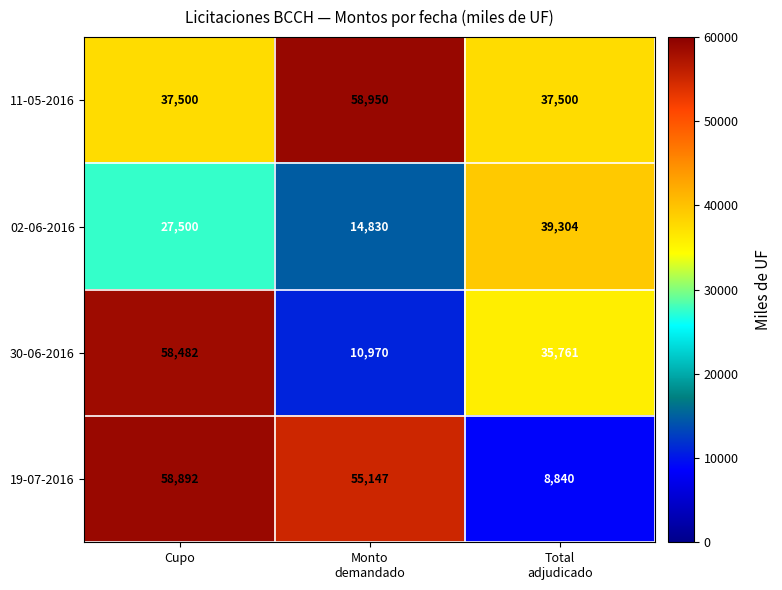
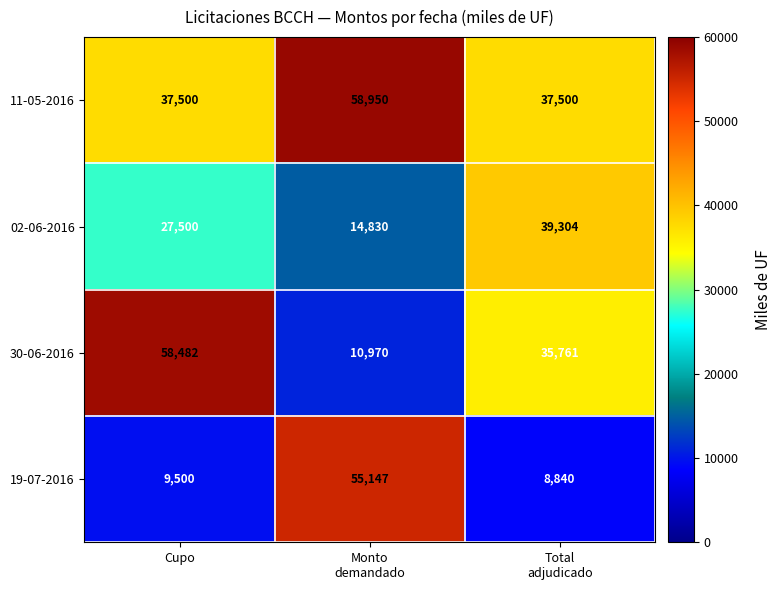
  {
    "11-05-2016": {
      "Cupo": "37,500",
      "Monto demandado": "58,950",
      "Total adjudicado": "37,500"
    },
    "02-06-2016": {
      "Cupo": "27,500",
      "Monto demandado": "14,830",
      "Total adjudicado": "39,304"
    },
    "30-06-2016": {
      "Cupo": "58,482",
      "Monto demandado": "10,970",
      "Total adjudicado": "35,761"
    },
    "19-07-2016": {
-     "Cupo": "58,892",
+     "Cupo": "9,500",
      "Monto demandado": "55,147",
      "Total adjudicado": "8,840"
    }
  }
